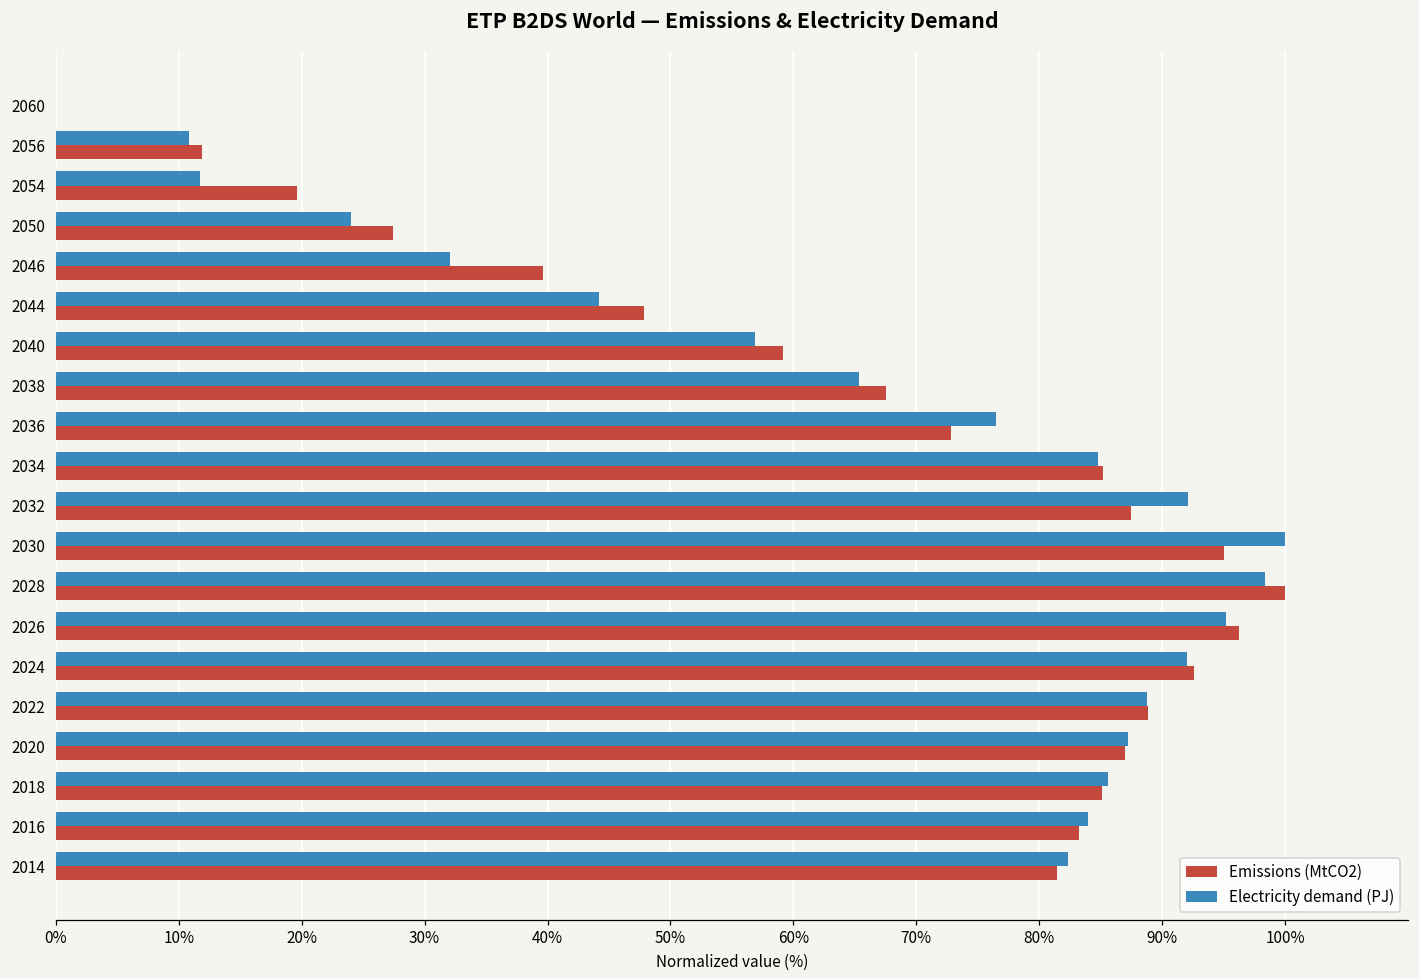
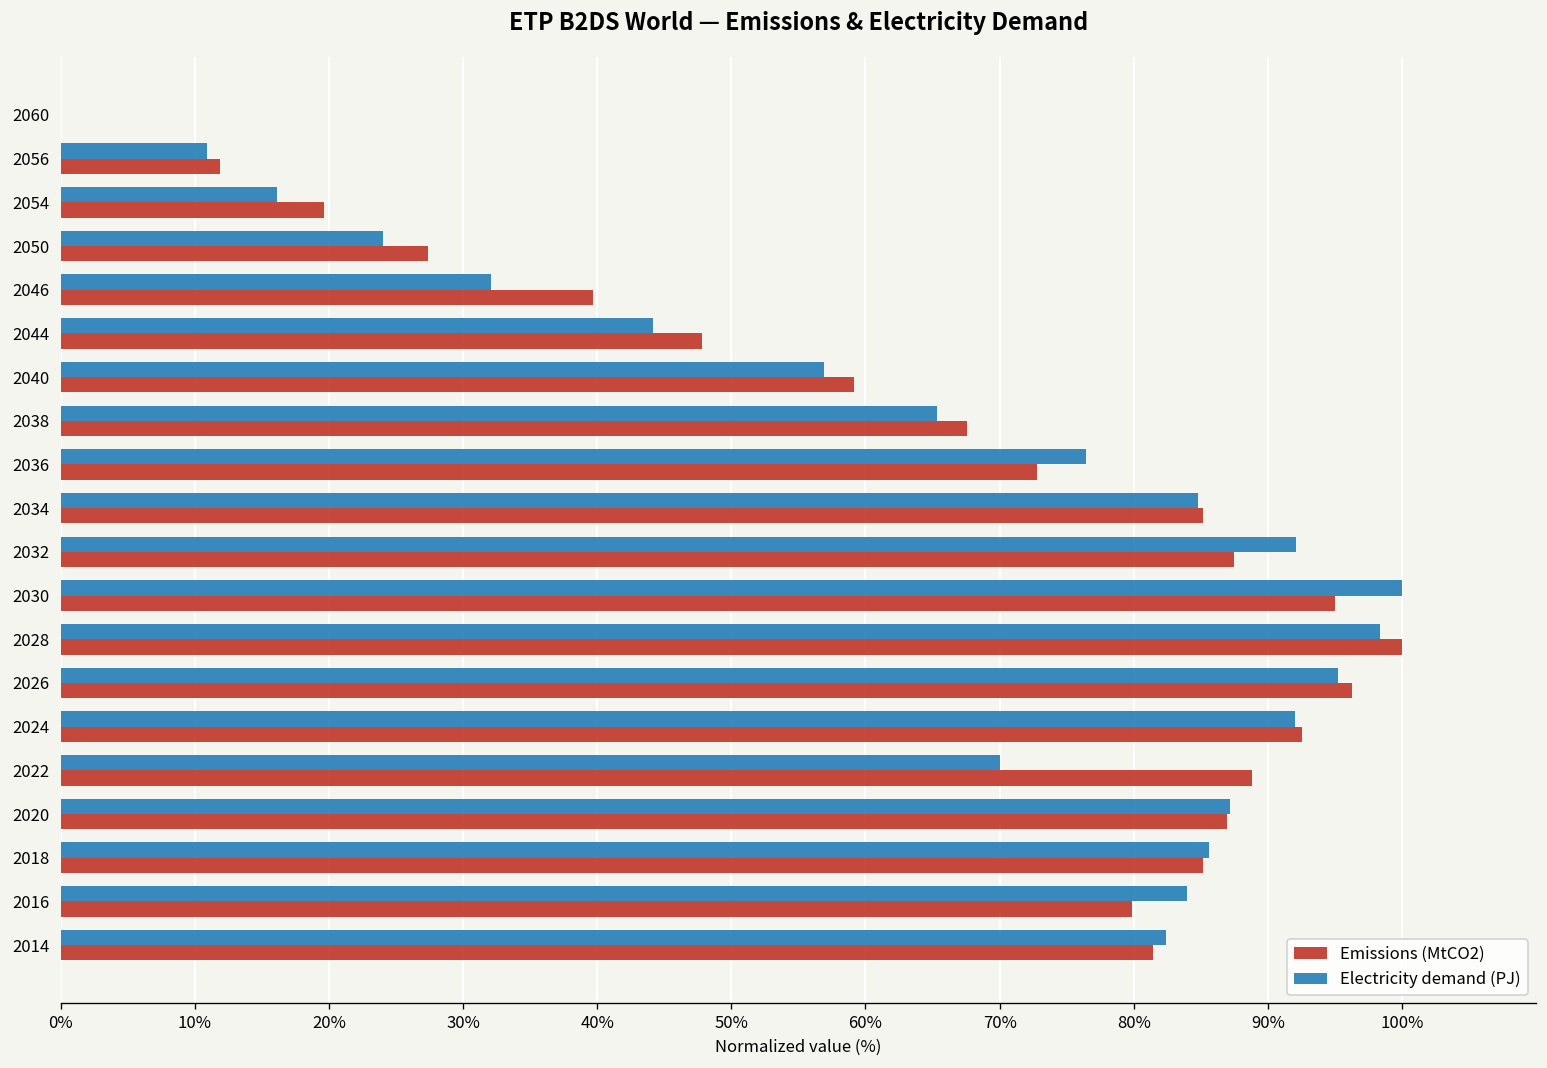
  {
    "Emissions (MtCO2)": {
      "2060": "0.0%",
      "2056": "11.9%",
      "2054": "19.6%",
      "2050": "27.4%",
      "2046": "39.7%",
      "2044": "47.8%",
      "2040": "59.1%",
      "2038": "67.6%",
      "2036": "72.8%",
      "2034": "85.2%",
      "2032": "87.5%",
      "2030": "95.0%",
      "2028": "100.0%",
      "2026": "96.3%",
      "2024": "92.6%",
      "2022": "88.8%",
      "2020": "87.0%",
      "2018": "85.1%",
-     "2016": "83.3%",
+     "2016": "79.8%",
      "2014": "81.4%"
    },
    "Electricity demand (PJ)": {
      "2060": "0.0%",
      "2056": "10.9%",
-     "2054": "11.7%",
+     "2054": "16.1%",
      "2050": "24.0%",
      "2046": "32.1%",
      "2044": "44.2%",
      "2040": "56.9%",
      "2038": "65.4%",
      "2036": "76.5%",
      "2034": "84.8%",
      "2032": "92.1%",
      "2030": "100.0%",
      "2028": "98.4%",
      "2026": "95.2%",
      "2024": "92.0%",
-     "2022": "88.8%",
+     "2022": "70.0%",
      "2020": "87.2%",
      "2018": "85.6%",
      "2016": "84.0%",
      "2014": "82.4%"
    }
  }
